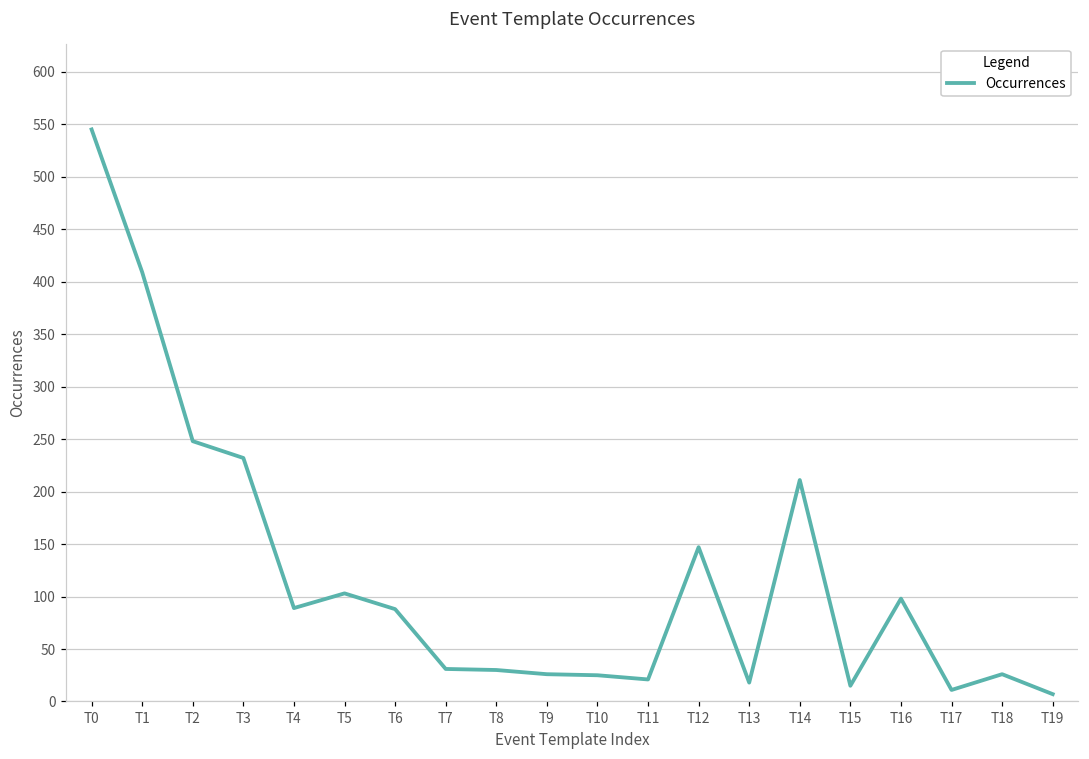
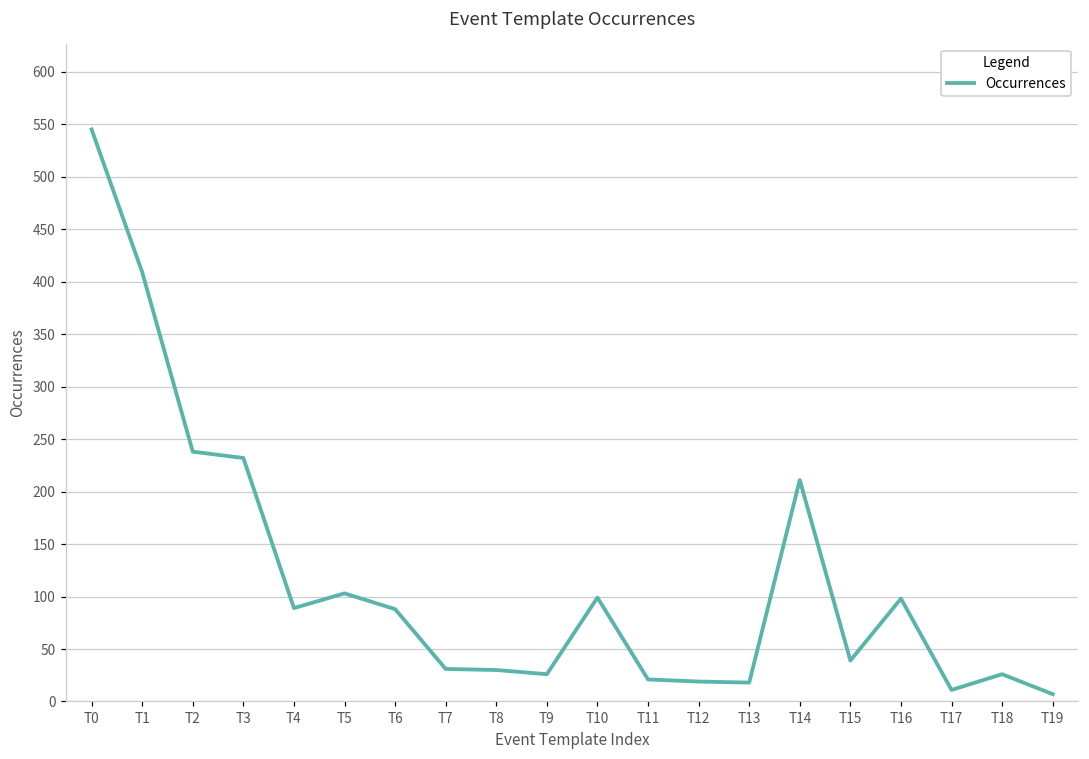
  {
    "T0": 550,
    "T1": 410,
-   "T2": 250,
+   "T2": 240,
    "T3": 230,
    "T4": 90,
    "T5": 100,
    "T6": 90,
    "T7": 30,
    "T8": 30,
    "T9": 30,
-   "T10": 30,
+   "T10": 100,
    "T11": 20,
-   "T12": 150,
+   "T12": 20,
    "T13": 20,
    "T14": 210,
-   "T15": 20,
+   "T15": 40,
    "T16": 100,
    "T17": 10,
    "T18": 30,
    "T19": 10
  }
